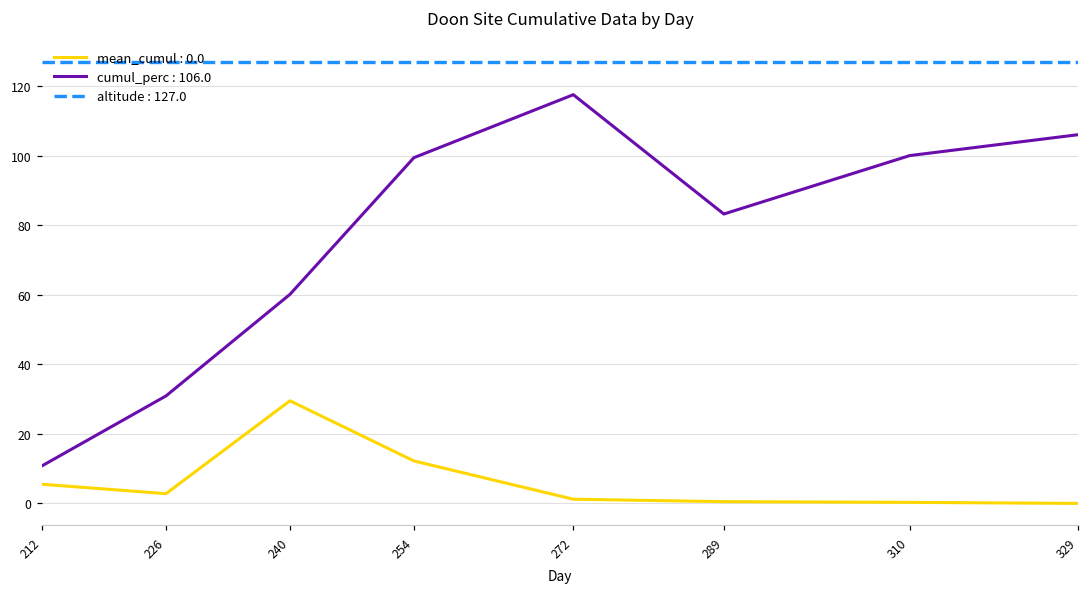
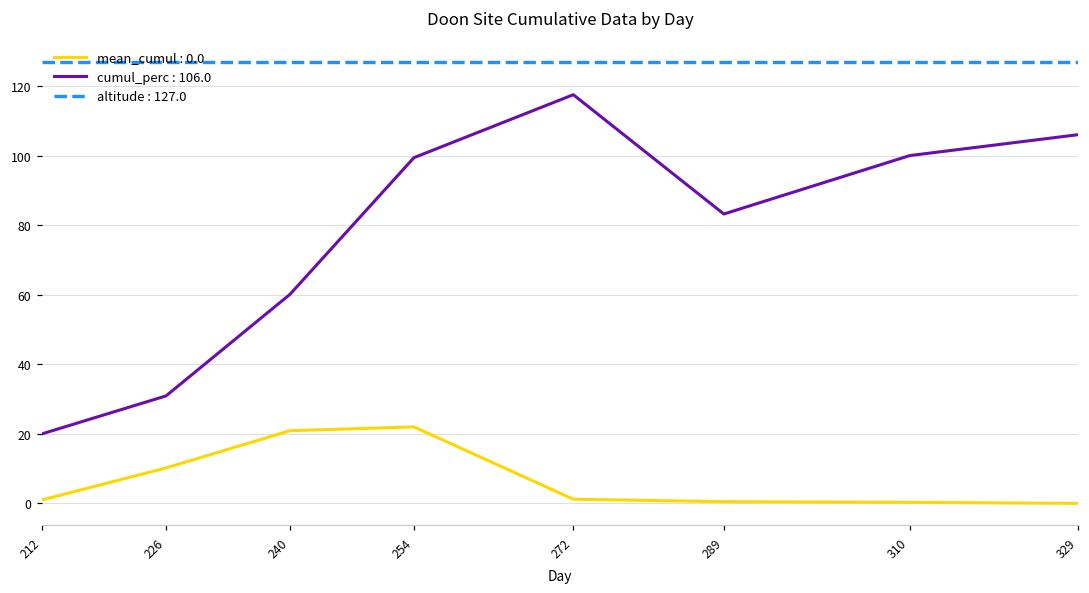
  {
    "mean_cumul : 0.0": {
-     "212": 6,
-     "226": 3,
-     "240": 30,
-     "254": 12,
+     "212": 1,
+     "226": 10,
+     "240": 21,
+     "254": 22,
      "272": 1,
      "289": 1,
      "310": 0,
      "329": 0
    },
    "cumul_perc : 106.0": {
-     "212": 11,
+     "212": 20,
      "226": 31,
      "240": 60,
      "254": 99,
      "272": 118,
      "289": 83,
      "310": 100,
      "329": 106
    },
    "altitude : 127.0": {
      "212": 127,
      "226": 127,
      "240": 127,
      "254": 127,
      "272": 127,
      "289": 127,
      "310": 127,
      "329": 127
    }
  }
